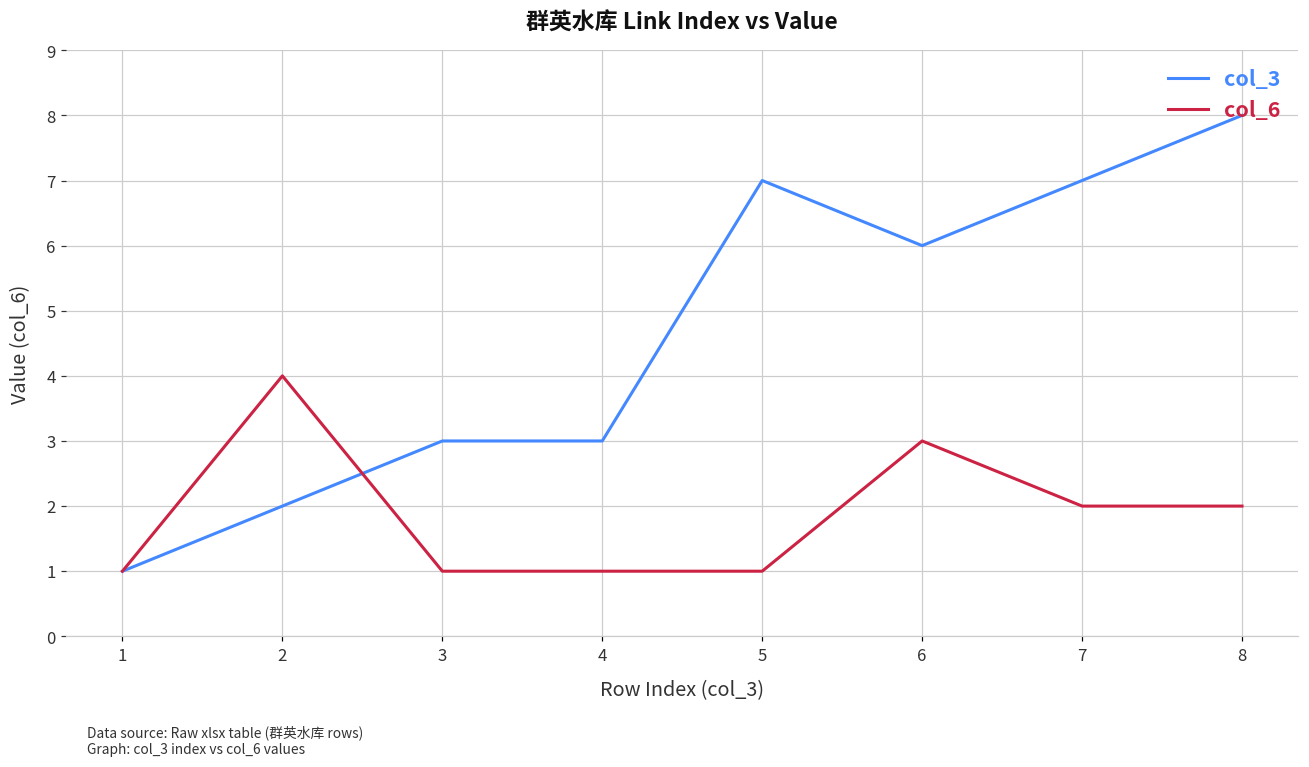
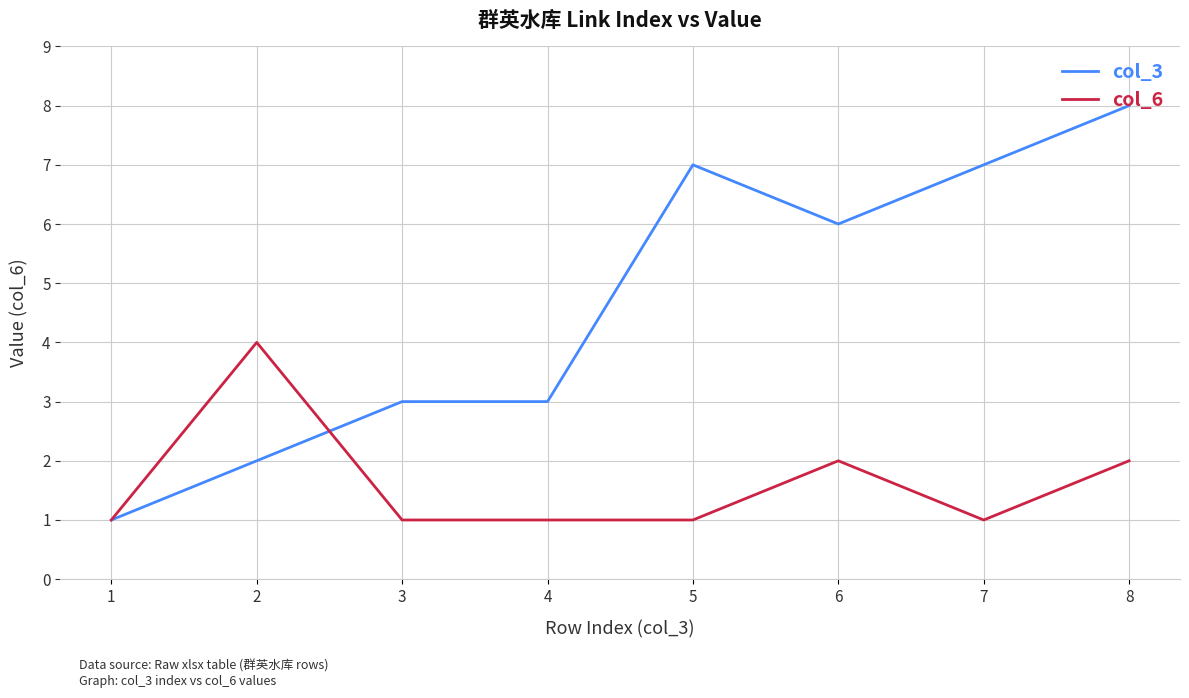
  {
    "col_3": {
      "2": 2,
      "3": 3,
      "4": 3,
      "5": 7,
      "6": 6,
      "7": 7,
      "8": 8
    },
    "col_6": {
      "2": 4,
      "3": 1,
      "4": 1,
      "5": 1,
-     "6": 3,
-     "7": 2,
+     "6": 2,
+     "7": 1,
      "8": 2
    }
  }
